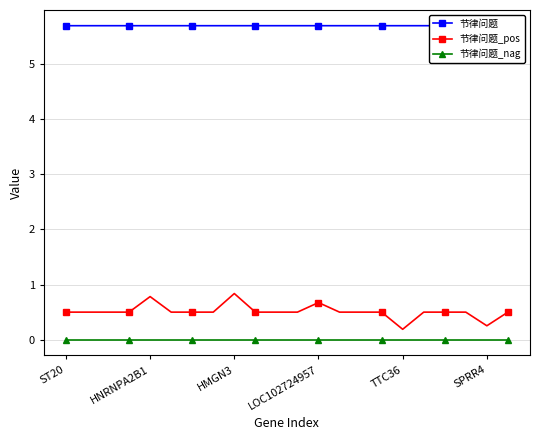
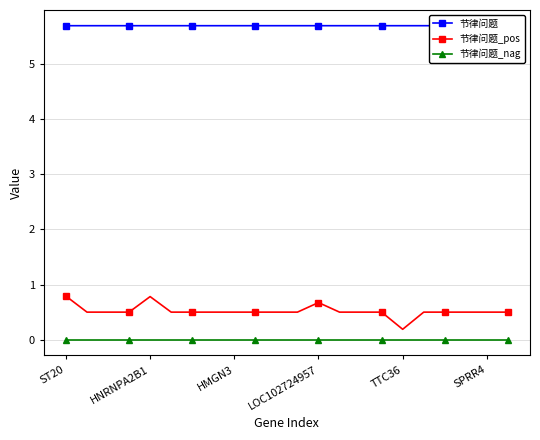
  {
    "节律问题": {
      "ST20": 5.7,
      "HNRNPA2B1": 5.7,
      "HMGN3": 5.7,
      "LOC102724957": 5.7,
      "TTC36": 5.7
    },
    "节律问题_pos": {
-     "ST20": 0.5,
+     "ST20": 0.8,
      "HNRNPA2B1": 0.8,
-     "HMGN3": 0.8,
+     "HMGN3": 0.5,
      "LOC102724957": 0.7,
      "TTC36": 0.2,
-     "SPRR4": 0.3
+     "SPRR4": 0.5
    },
    "节律问题_nag": {
      "ST20": 0.0,
      "HNRNPA2B1": 0.0,
      "HMGN3": 0.0,
      "LOC102724957": 0.0,
      "TTC36": 0.0,
      "SPRR4": 0.0
    }
  }
